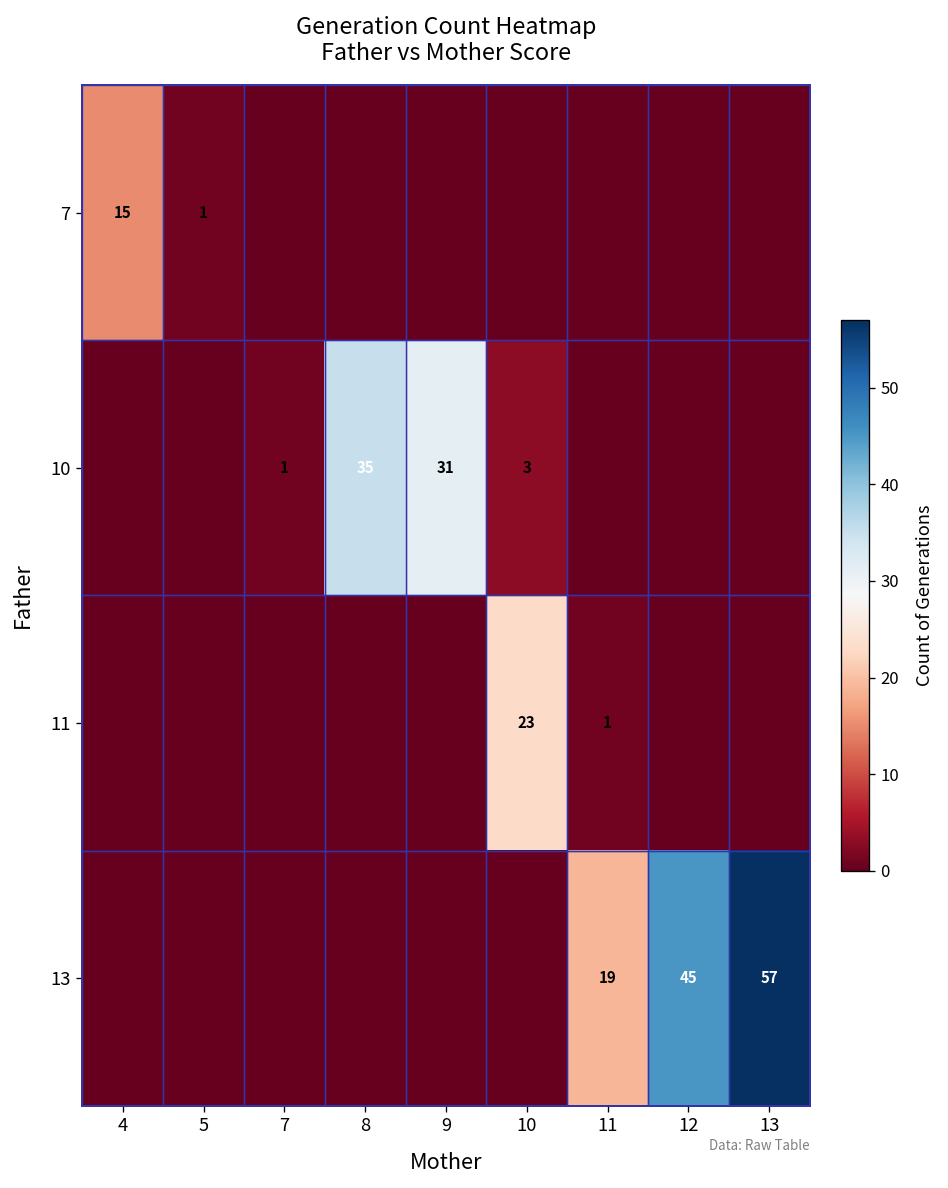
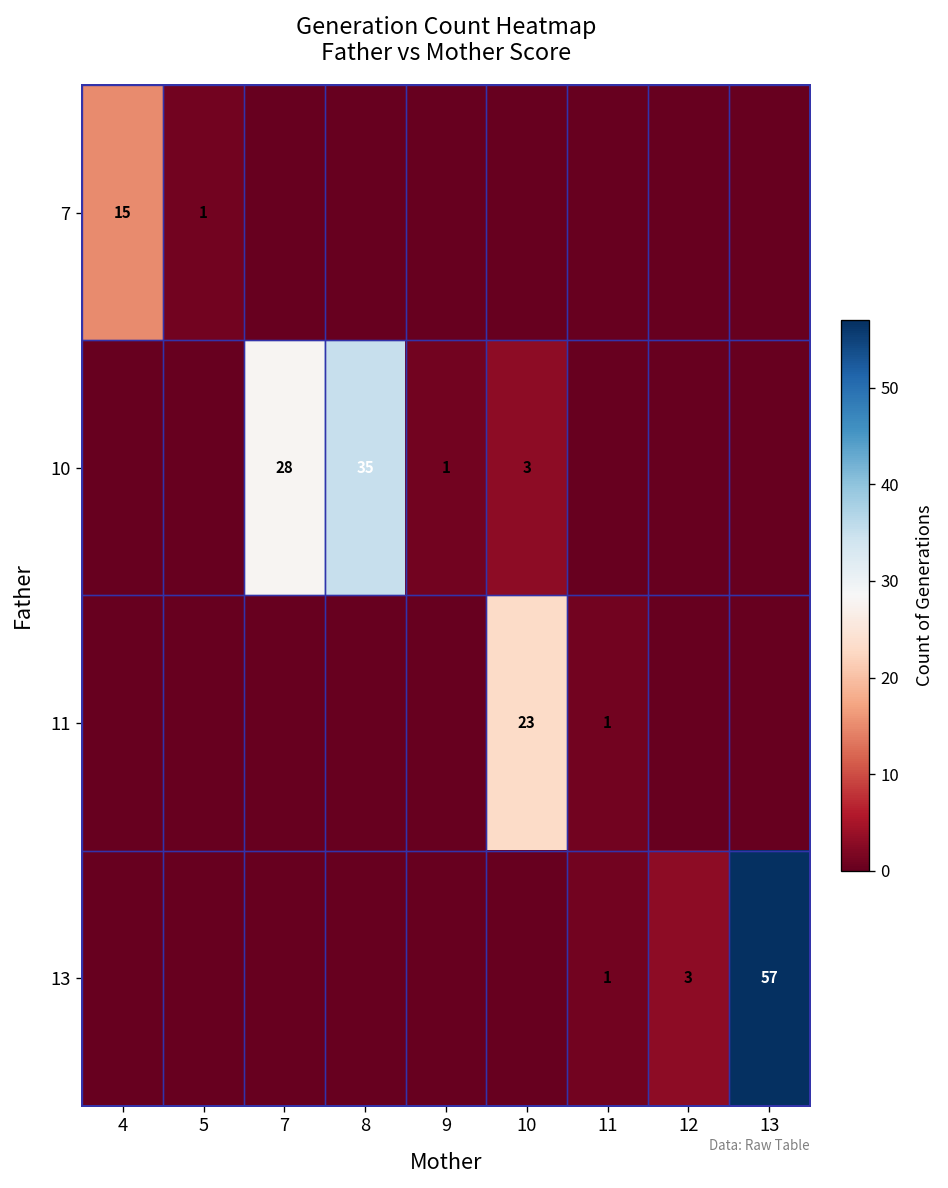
  {
    "7": {
      "4": 15,
      "5": 1
    },
    "10": {
-     "7": 1,
+     "7": 28,
      "8": 35,
-     "9": 31,
+     "9": 1,
      "10": 3
    },
    "11": {
      "10": 23,
      "11": 1
    },
    "13": {
-     "11": 19,
-     "12": 45,
+     "11": 1,
+     "12": 3,
      "13": 57
    }
  }
